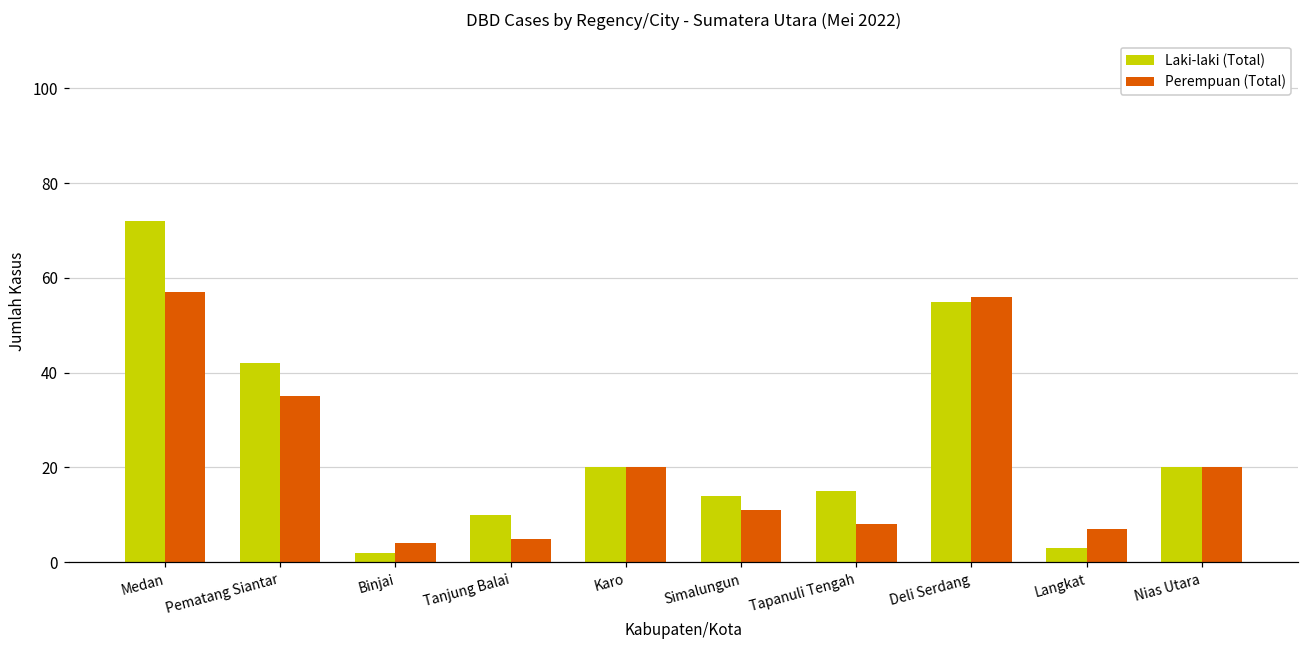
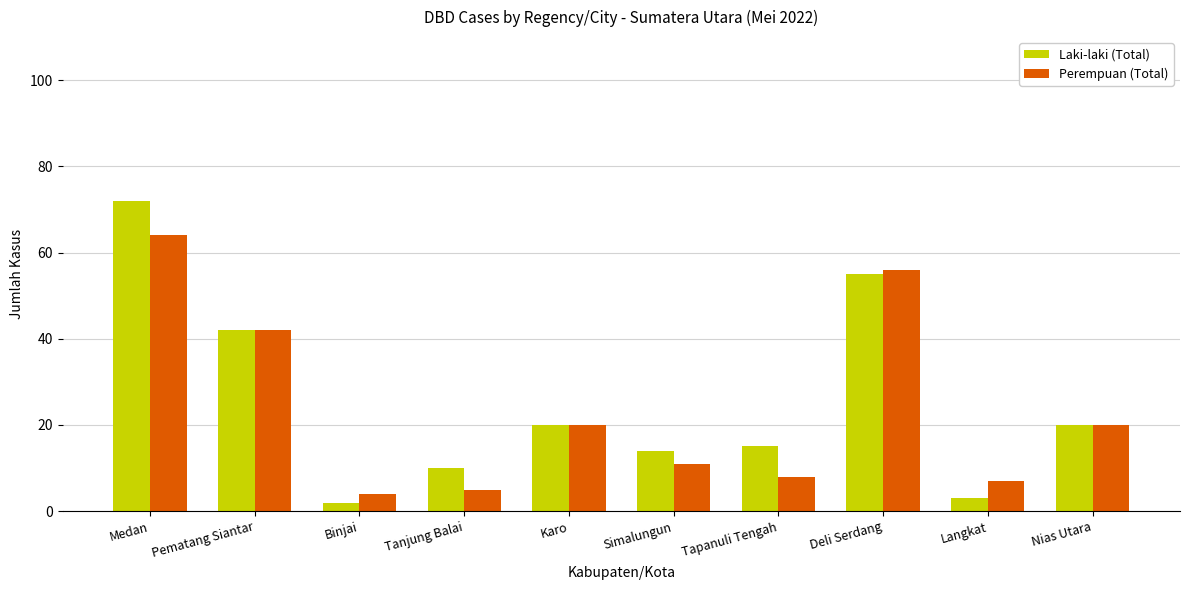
  {
    "Laki-laki (Total)": {
      "Medan": 72,
      "Pematang Siantar": 42,
      "Binjai": 2,
      "Tanjung Balai": 10,
      "Karo": 20,
      "Simalungun": 14,
      "Tapanuli Tengah": 15,
      "Deli Serdang": 55,
      "Langkat": 3,
      "Nias Utara": 20
    },
    "Perempuan (Total)": {
-     "Medan": 57,
-     "Pematang Siantar": 35,
+     "Medan": 64,
+     "Pematang Siantar": 42,
      "Binjai": 4,
      "Tanjung Balai": 5,
      "Karo": 20,
      "Simalungun": 11,
      "Tapanuli Tengah": 8,
      "Deli Serdang": 56,
      "Langkat": 7,
      "Nias Utara": 20
    }
  }
